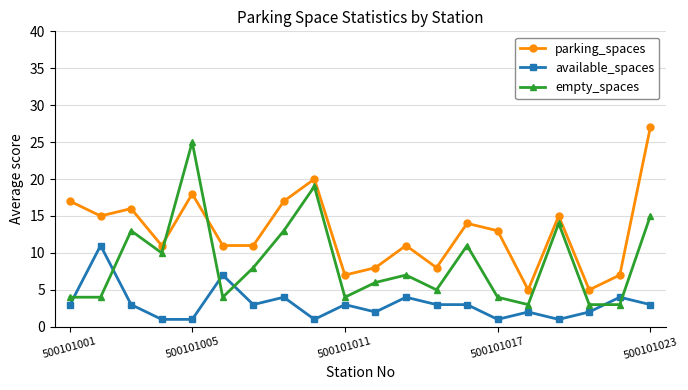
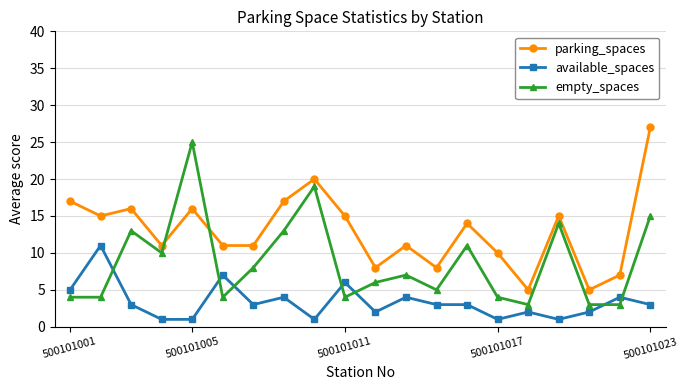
  {
    "parking_spaces": {
      "500101001": 17,
-     "500101005": 18,
-     "500101011": 7,
-     "500101017": 13,
+     "500101005": 16,
+     "500101011": 15,
+     "500101017": 10,
      "500101023": 27
    },
    "available_spaces": {
-     "500101001": 3,
+     "500101001": 5,
      "500101005": 1,
-     "500101011": 3,
+     "500101011": 6,
      "500101017": 1,
      "500101023": 3
    },
    "empty_spaces": {
      "500101001": 4,
      "500101005": 25,
      "500101011": 4,
      "500101017": 4,
      "500101023": 15
    }
  }
